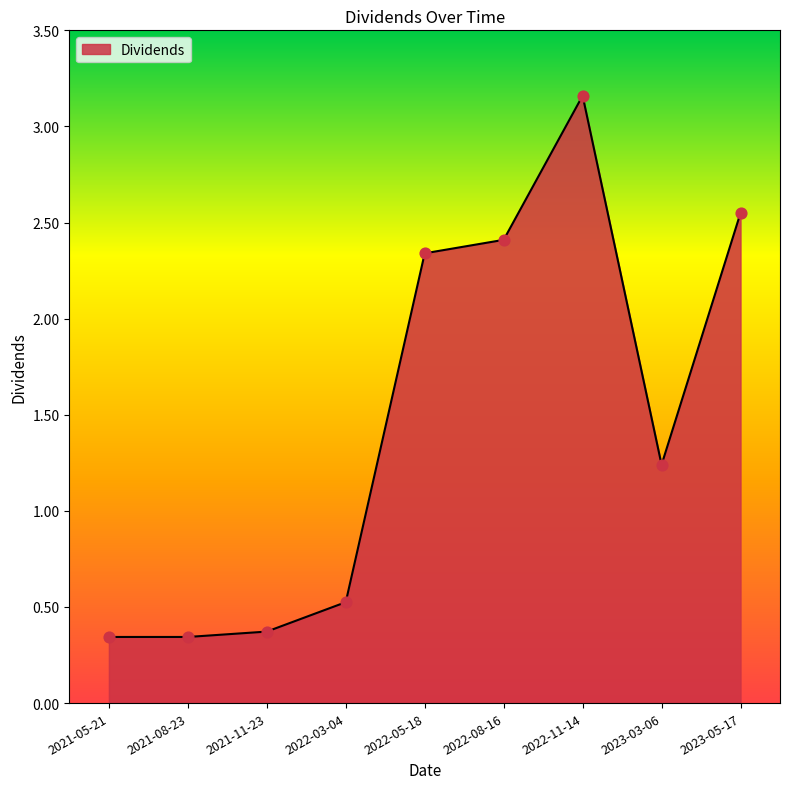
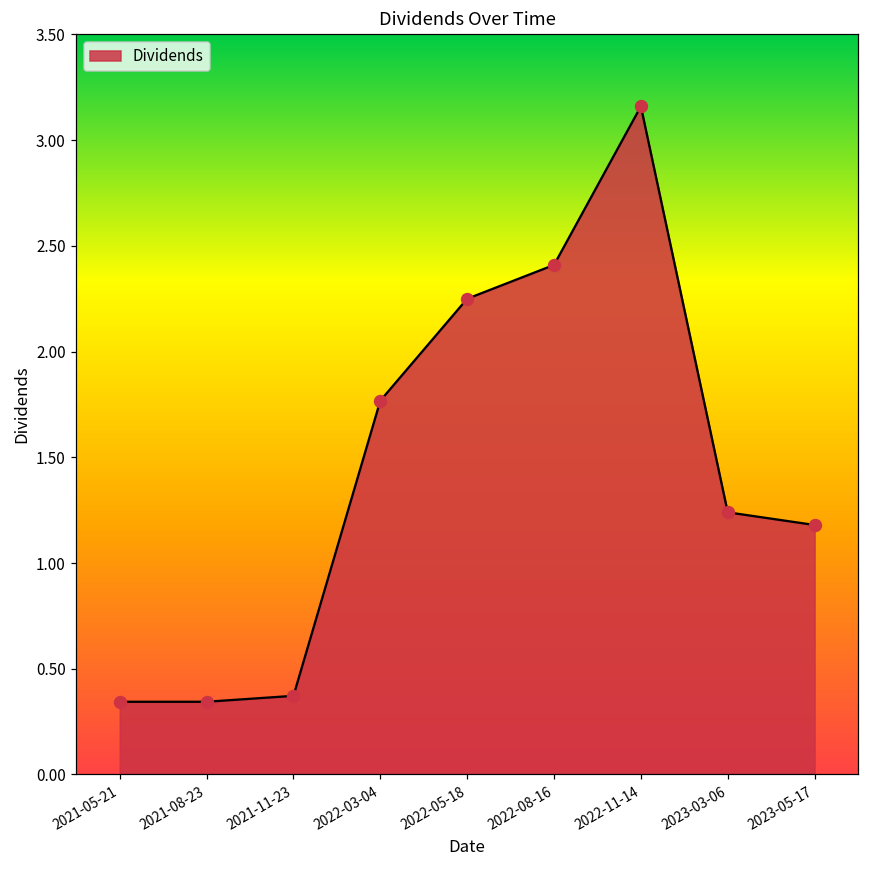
  {
    "2021-05-21": 0.34,
    "2021-08-23": 0.34,
    "2021-11-23": 0.37,
-   "2022-03-04": 0.53,
-   "2022-05-18": 2.34,
+   "2022-03-04": 1.77,
+   "2022-05-18": 2.25,
    "2022-08-16": 2.41,
    "2022-11-14": 3.16,
    "2023-03-06": 1.24,
-   "2023-05-17": 2.55
+   "2023-05-17": 1.18
  }
